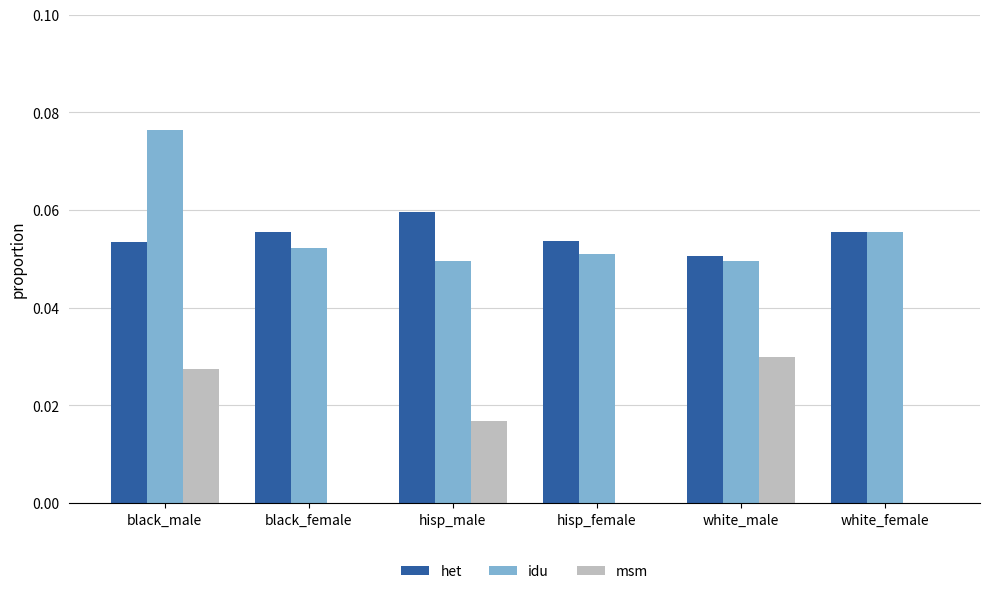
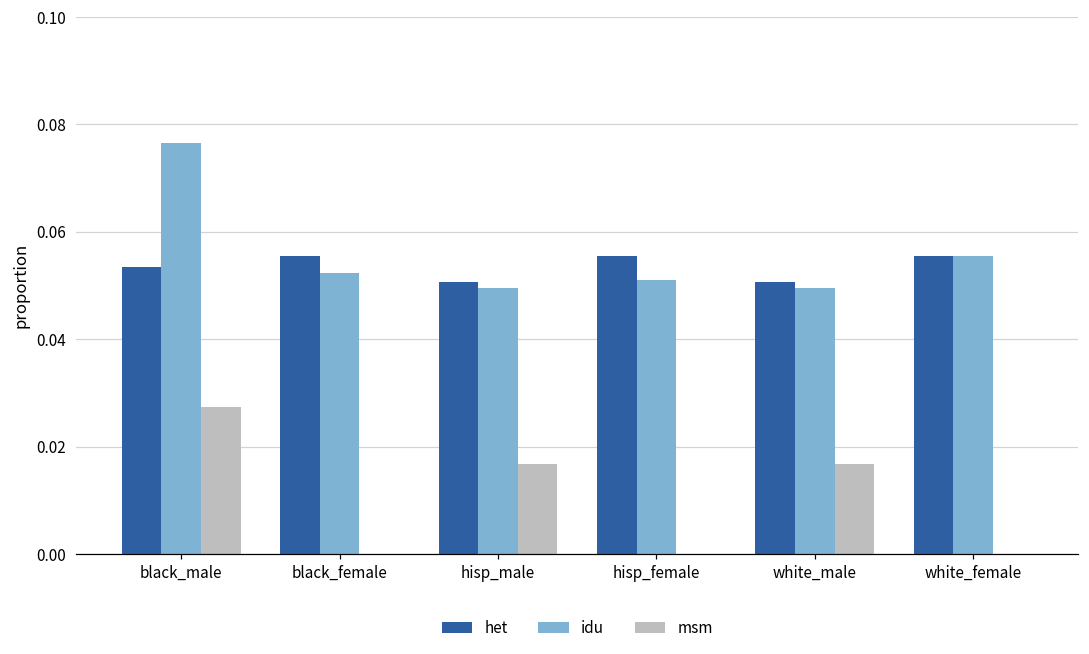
  {
    "het": {
      "black_male": 0.053,
      "black_female": 0.055,
-     "hisp_male": 0.060,
-     "hisp_female": 0.054,
+     "hisp_male": 0.051,
+     "hisp_female": 0.055,
      "white_male": 0.051,
      "white_female": 0.055
    },
    "idu": {
      "black_male": 0.076,
      "black_female": 0.052,
      "hisp_male": 0.050,
      "hisp_female": 0.051,
      "white_male": 0.050,
      "white_female": 0.055
    },
    "msm": {
      "black_male": 0.027,
      "black_female": 0.000,
      "hisp_male": 0.017,
      "hisp_female": 0.000,
-     "white_male": 0.030,
+     "white_male": 0.017,
      "white_female": 0.000
    }
  }
